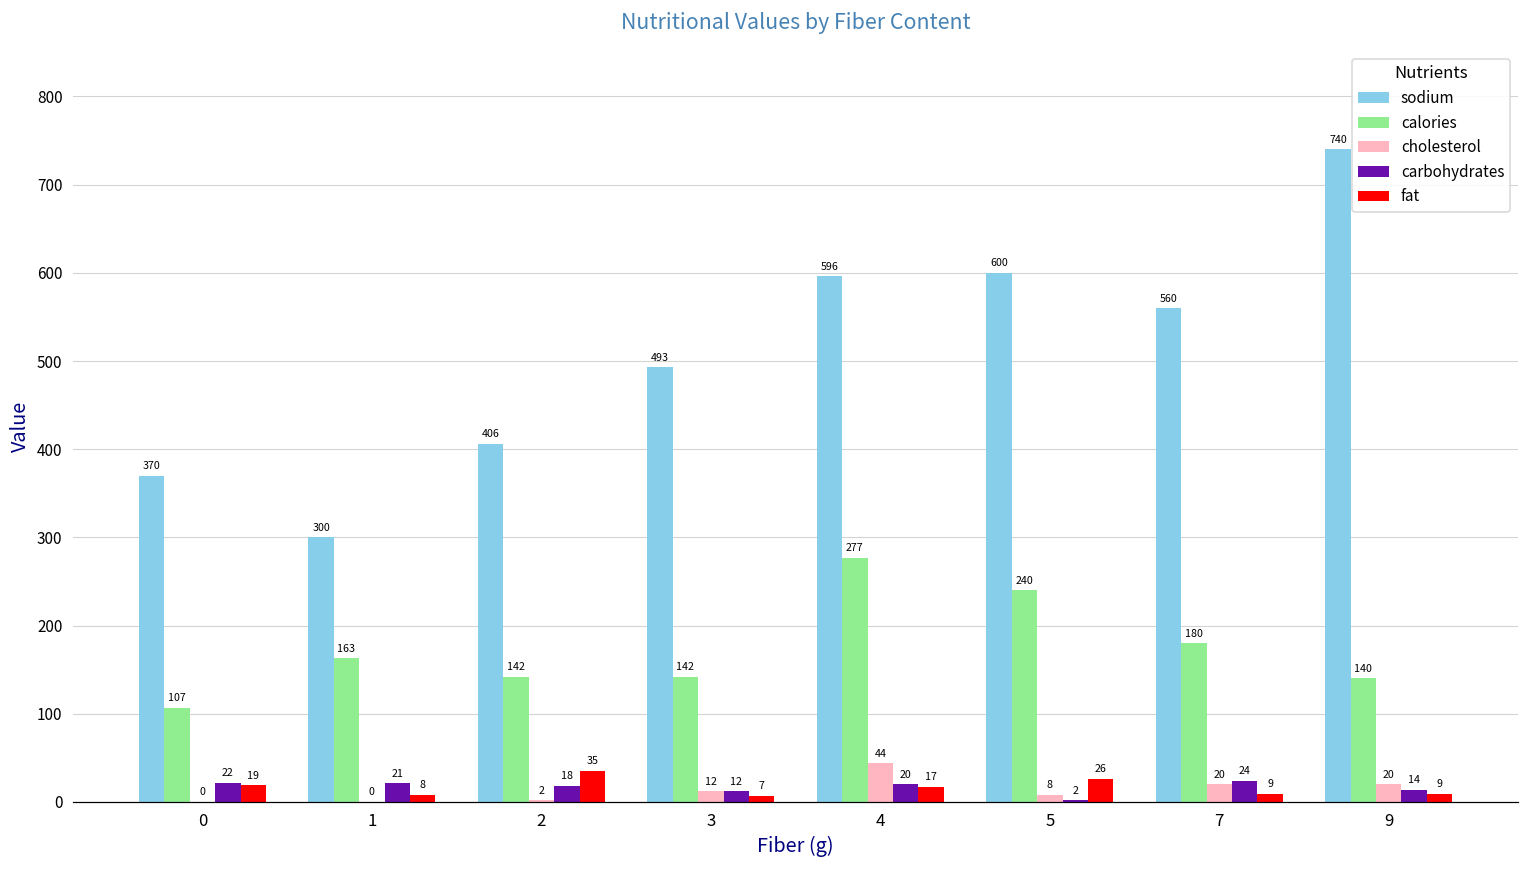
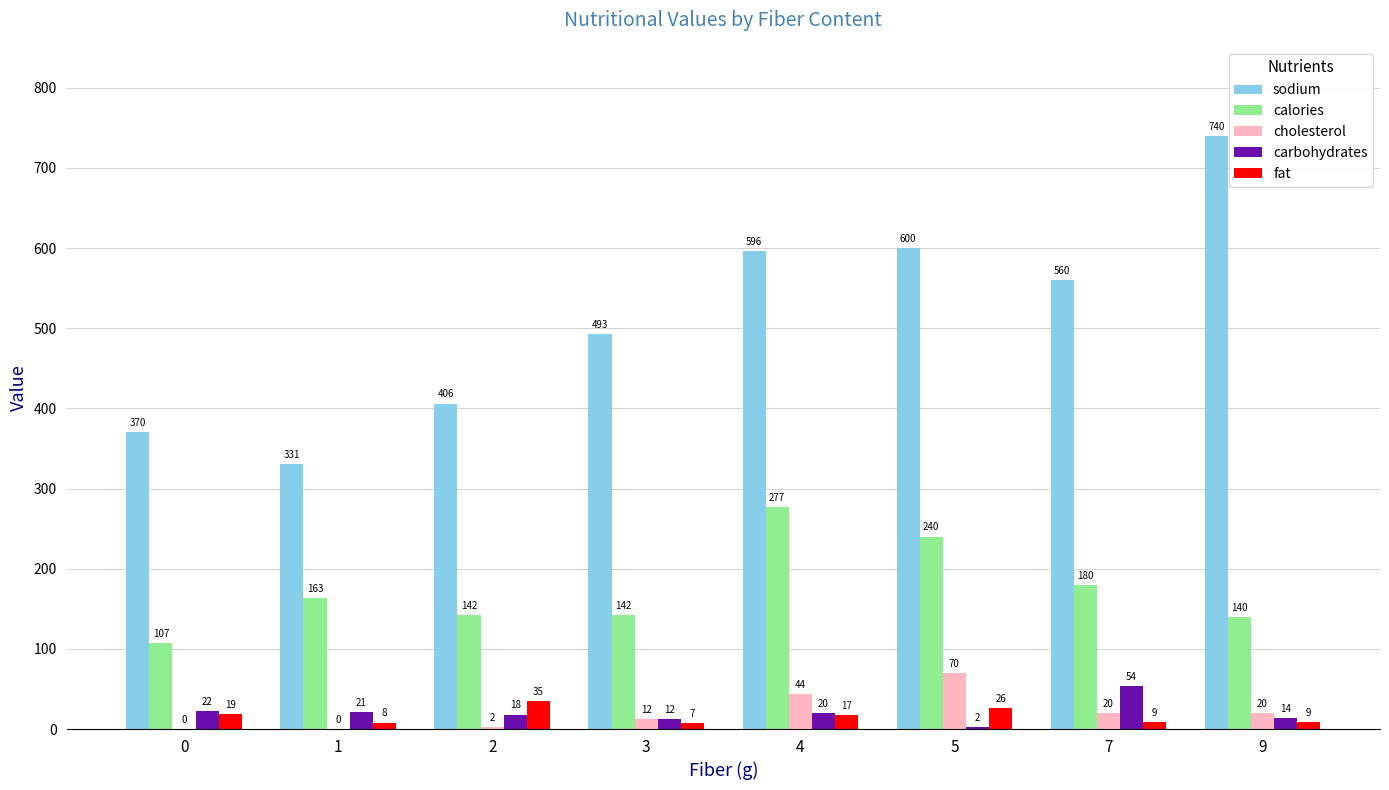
  {
    "sodium": {
      "0": 370,
-     "1": 300,
+     "1": 331,
      "2": 406,
      "3": 493,
      "4": 596,
      "5": 600,
      "7": 560,
      "9": 740
    },
    "calories": {
      "0": 107,
      "1": 163,
      "2": 142,
      "3": 142,
      "4": 277,
      "5": 240,
      "7": 180,
      "9": 140
    },
    "cholesterol": {
      "0": 0,
      "1": 0,
      "2": 2,
      "3": 12,
      "4": 44,
-     "5": 8,
+     "5": 70,
      "7": 20,
      "9": 20
    },
    "carbohydrates": {
      "0": 22,
      "1": 21,
      "2": 18,
      "3": 12,
      "4": 20,
      "5": 2,
-     "7": 24,
+     "7": 54,
      "9": 14
    },
    "fat": {
      "0": 19,
      "1": 8,
      "2": 35,
      "3": 7,
      "4": 17,
      "5": 26,
      "7": 9,
      "9": 9
    }
  }
